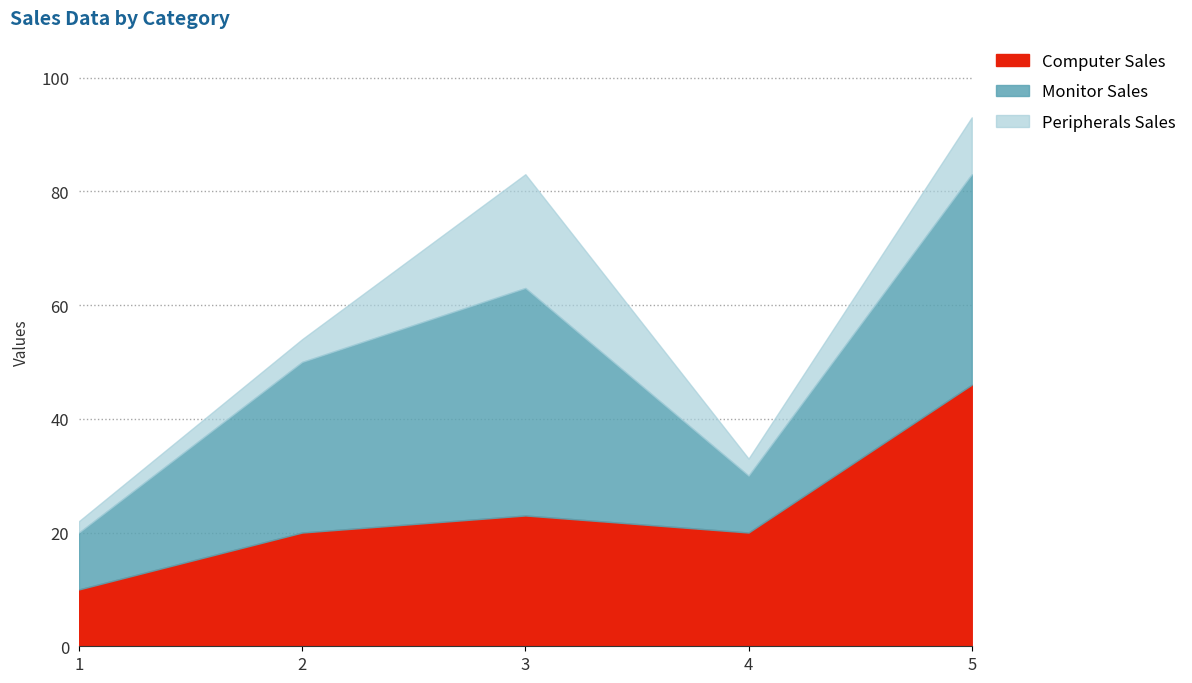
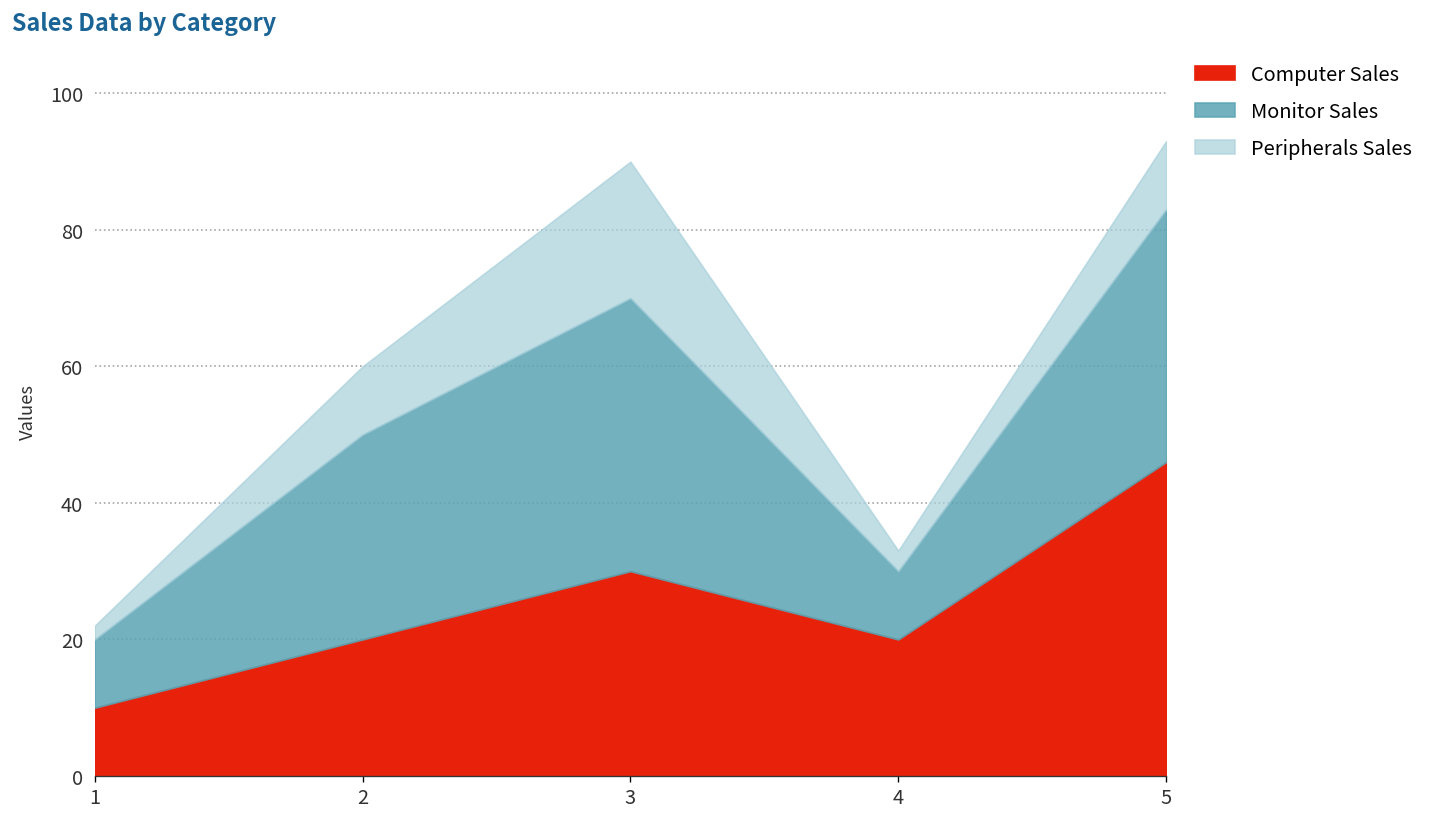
  {
    "Computer Sales": {
      "1": 10,
      "2": 20,
-     "3": 23,
+     "3": 30,
      "4": 20,
      "5": 46
    },
    "Monitor Sales": {
      "1": 10,
      "2": 30,
      "3": 40,
      "4": 10,
      "5": 37
    },
    "Peripherals Sales": {
      "1": 2,
-     "2": 4,
+     "2": 10,
      "3": 20,
      "4": 3,
      "5": 10
    }
  }
